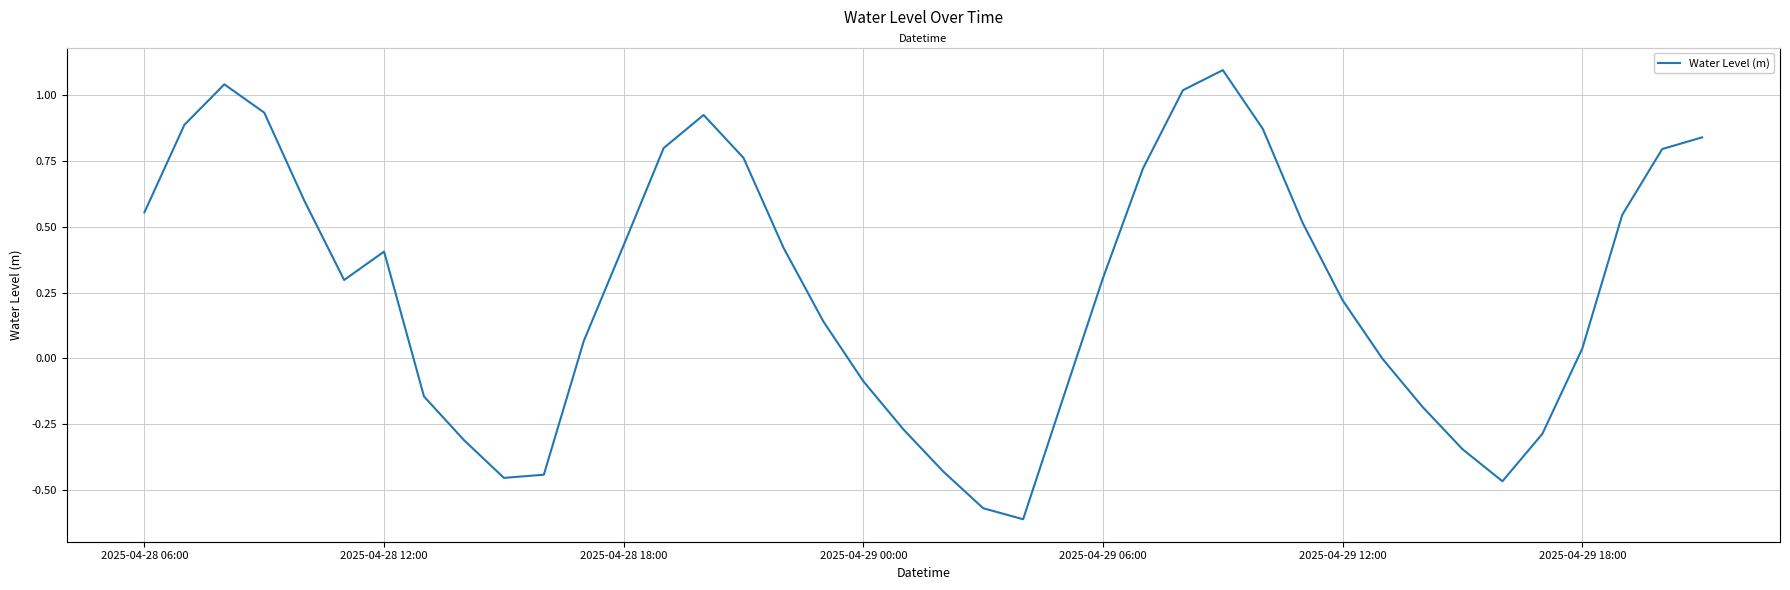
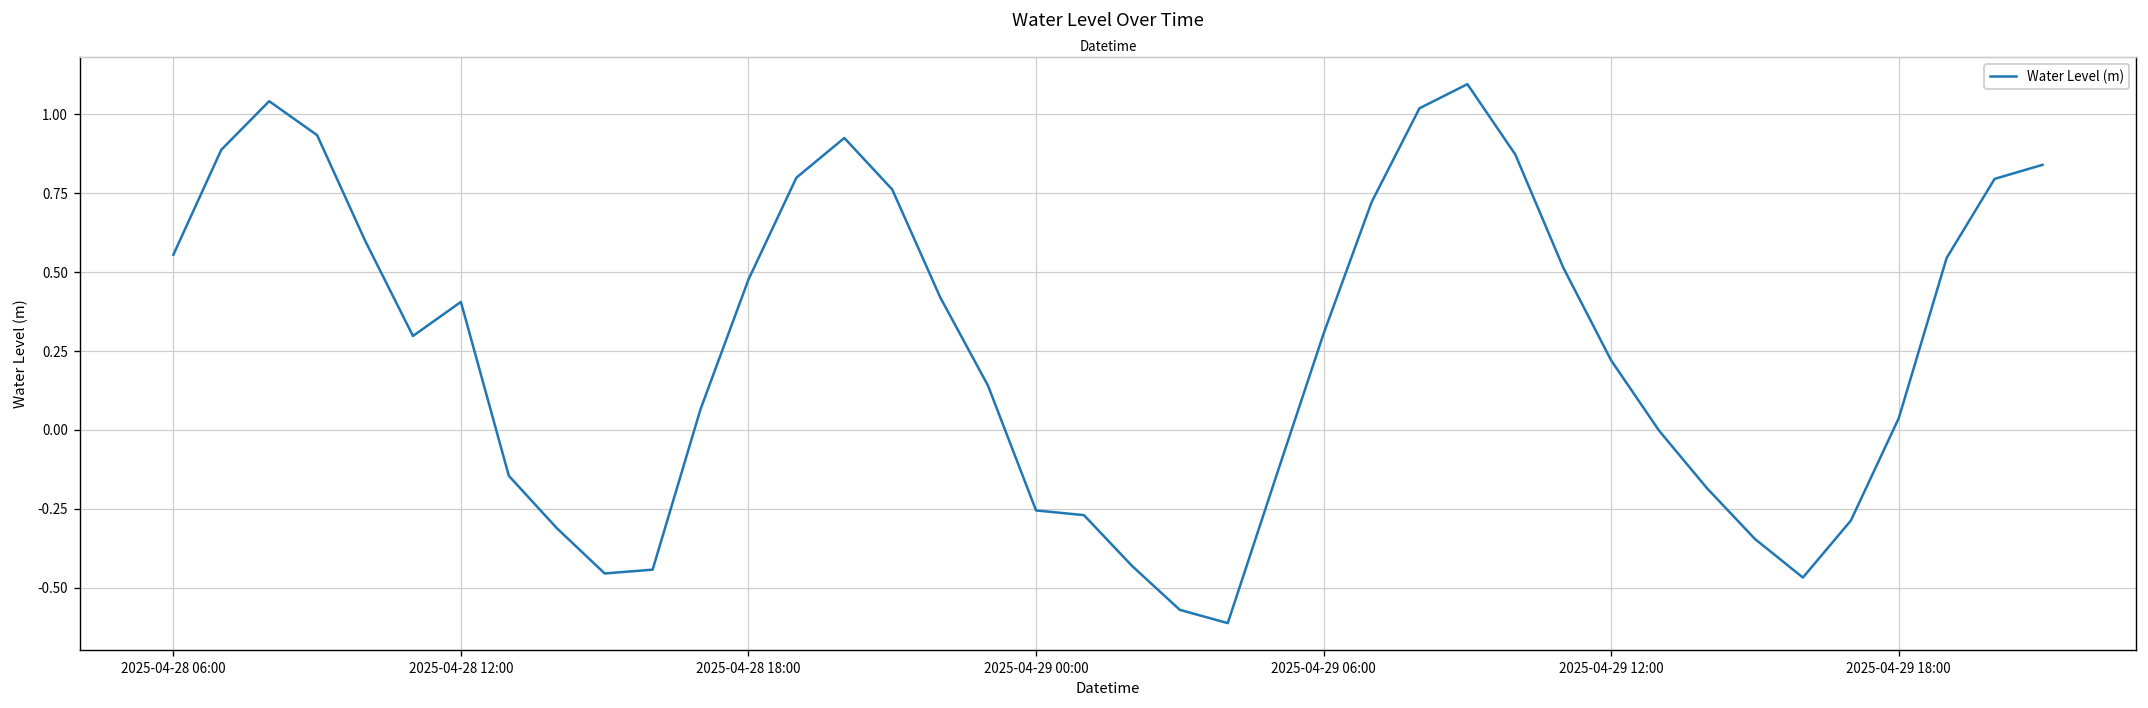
  {
    "2025-04-28 06:00": 0.55,
    "2025-04-28 12:00": 0.41,
-   "2025-04-28 18:00": 0.43,
-   "2025-04-29 00:00": -0.09,
+   "2025-04-28 18:00": 0.48,
+   "2025-04-29 00:00": -0.26,
    "2025-04-29 06:00": 0.31,
    "2025-04-29 12:00": 0.22,
    "2025-04-29 18:00": 0.04
  }
